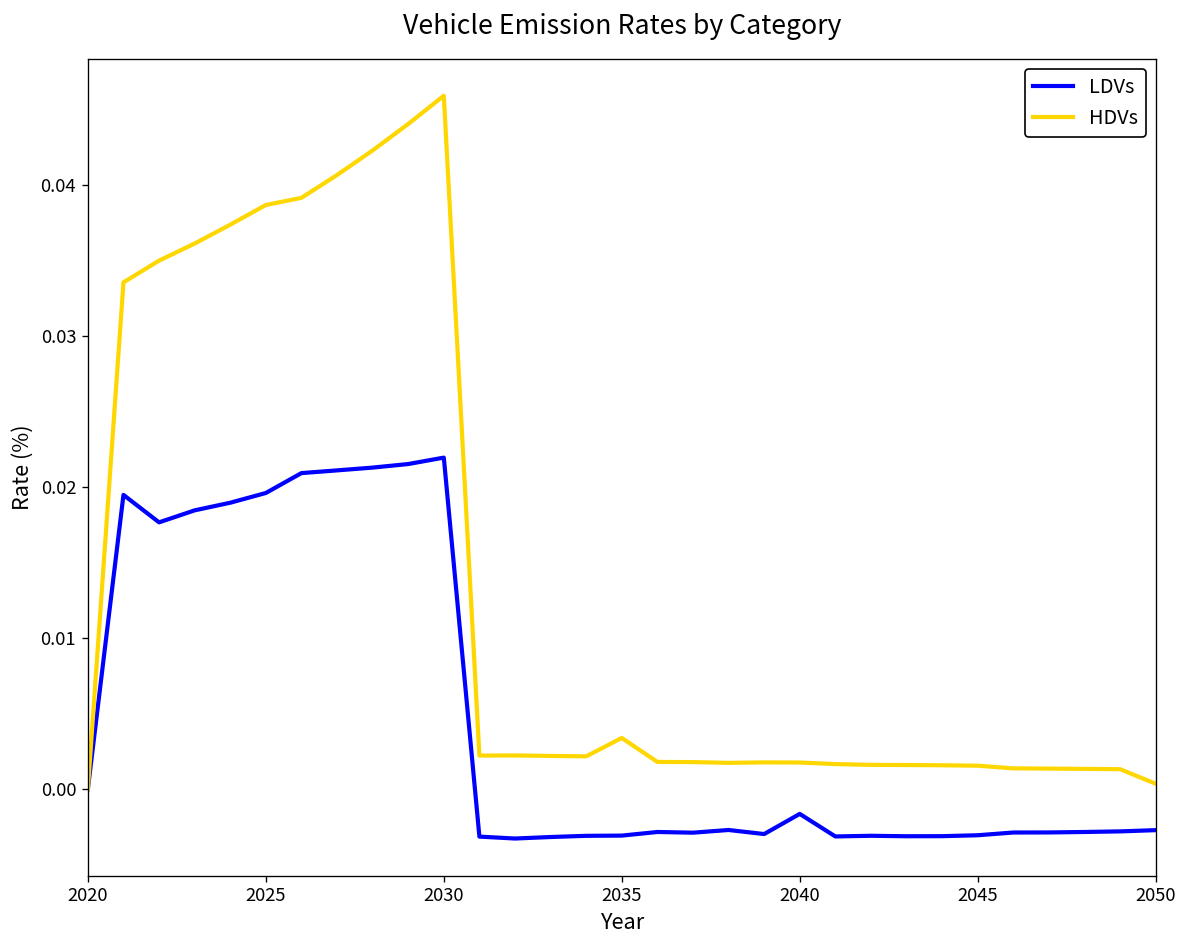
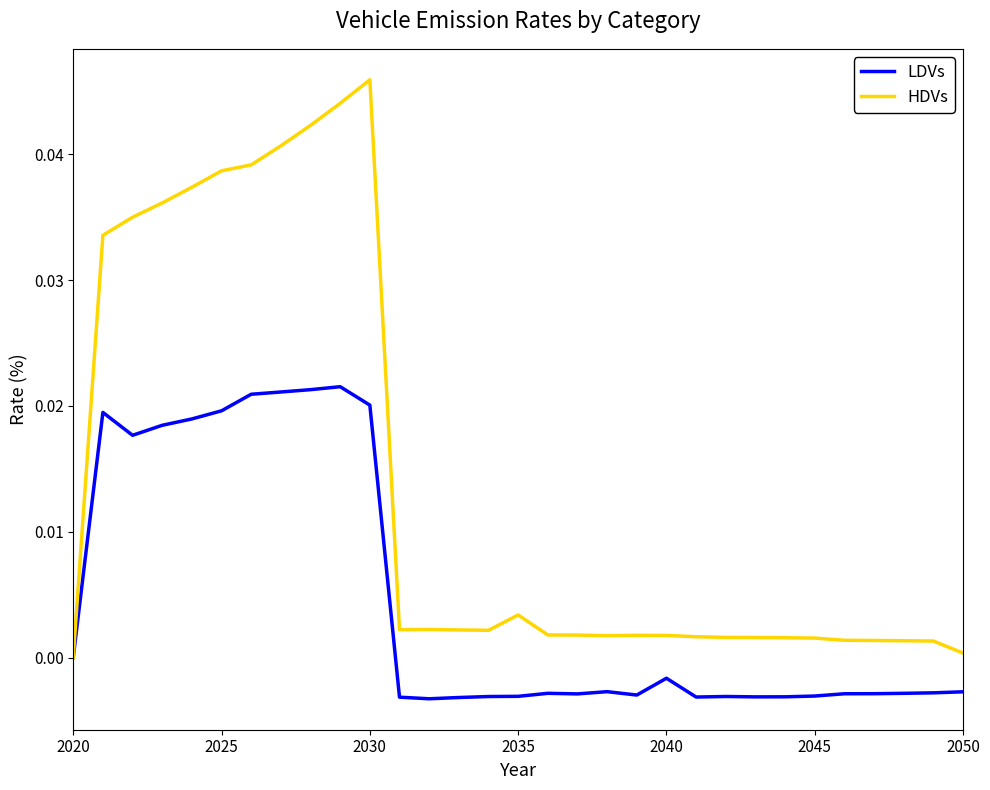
  {
    "LDVs": {
      "2025": 0.0196,
-     "2030": 0.0220,
+     "2030": 0.0201,
      "2035": -0.0031,
      "2040": -0.0016,
      "2045": -0.0031,
      "2050": -0.0027
    },
    "HDVs": {
      "2025": 0.0387,
      "2030": 0.0459,
      "2035": 0.0034,
      "2040": 0.0018,
      "2045": 0.0015,
      "2050": 0.0003
    }
  }
